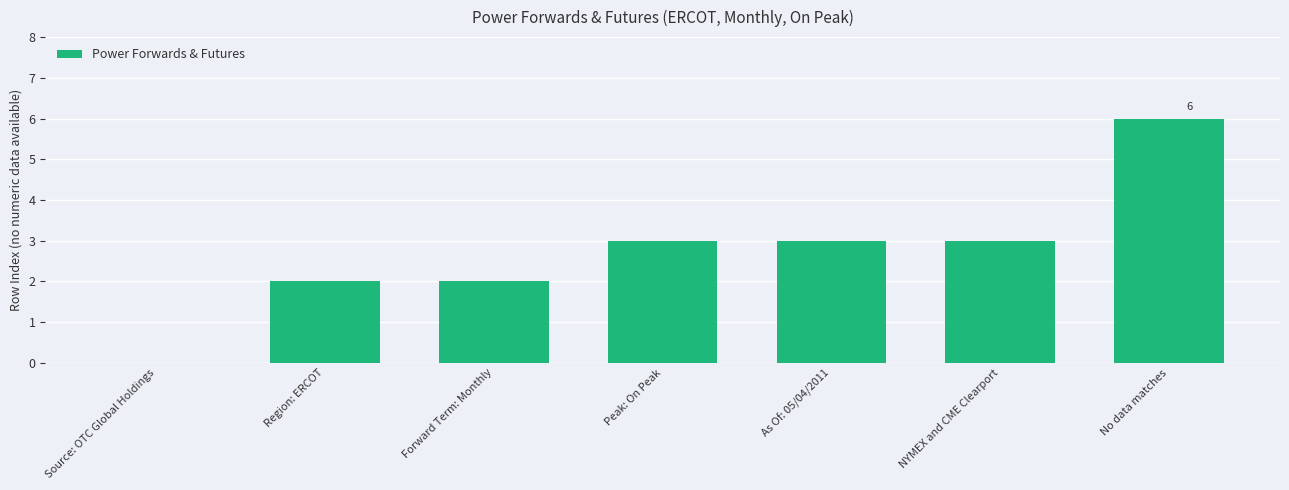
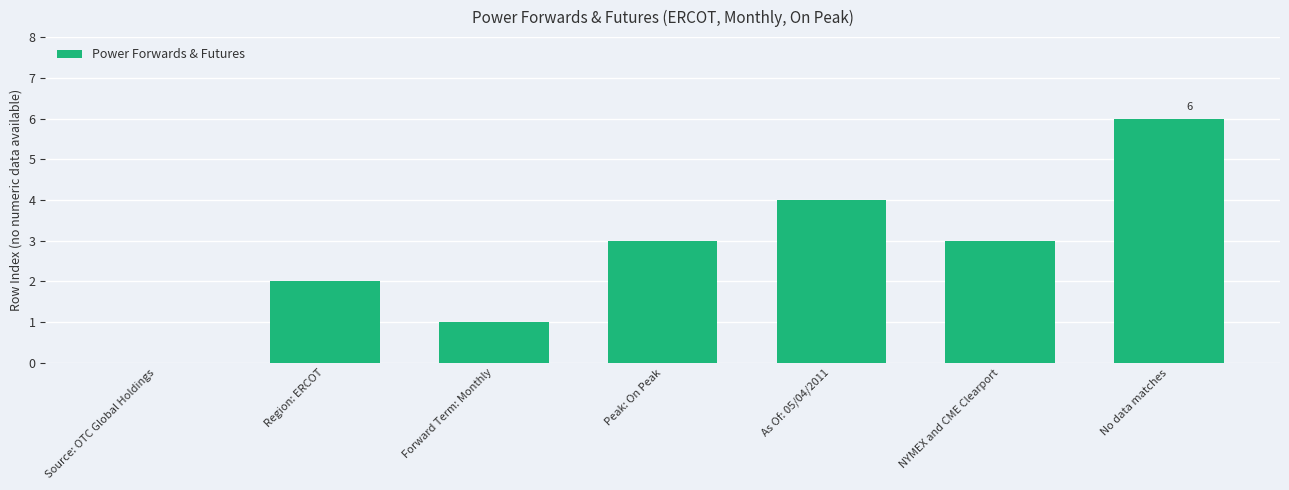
  {
    "Source: OTC Global Holdings": 0,
    "Region: ERCOT": 2,
-   "Forward Term: Monthly": 2,
+   "Forward Term: Monthly": 1,
    "Peak: On Peak": 3,
-   "As Of: 05/04/2011": 3,
+   "As Of: 05/04/2011": 4,
    "NYMEX and CME Clearport": 3
  }
